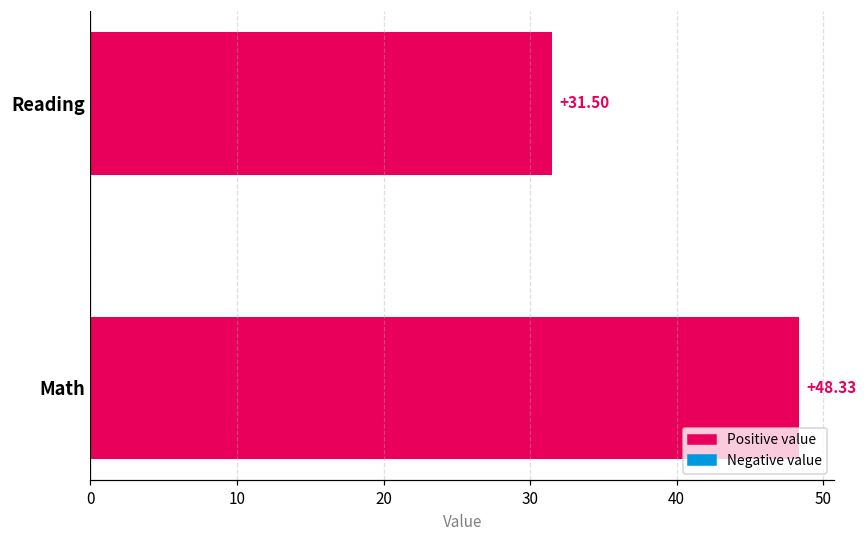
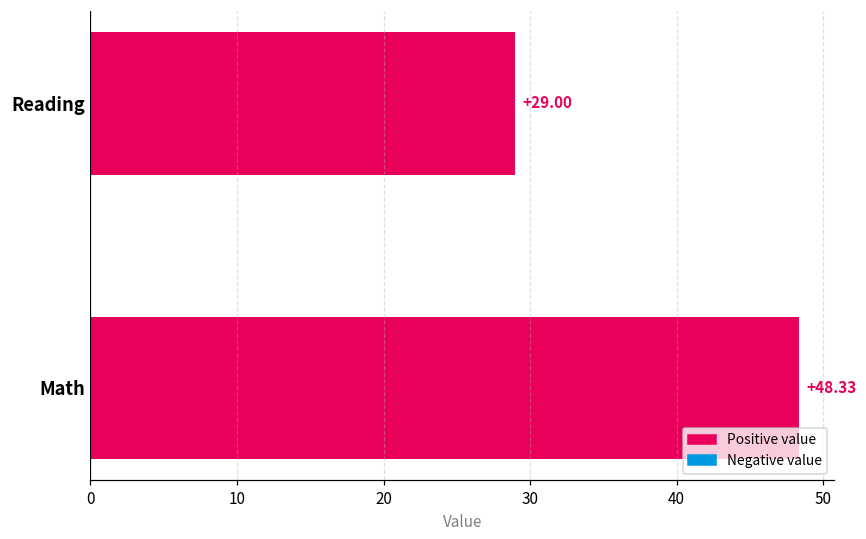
  {
-   "Reading": "+31.50",
+   "Reading": "+29.00",
    "Math": "+48.33"
  }
